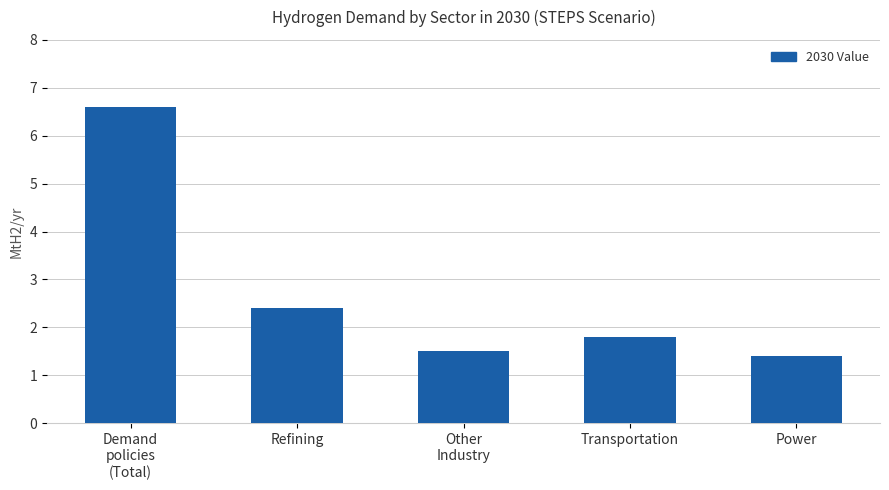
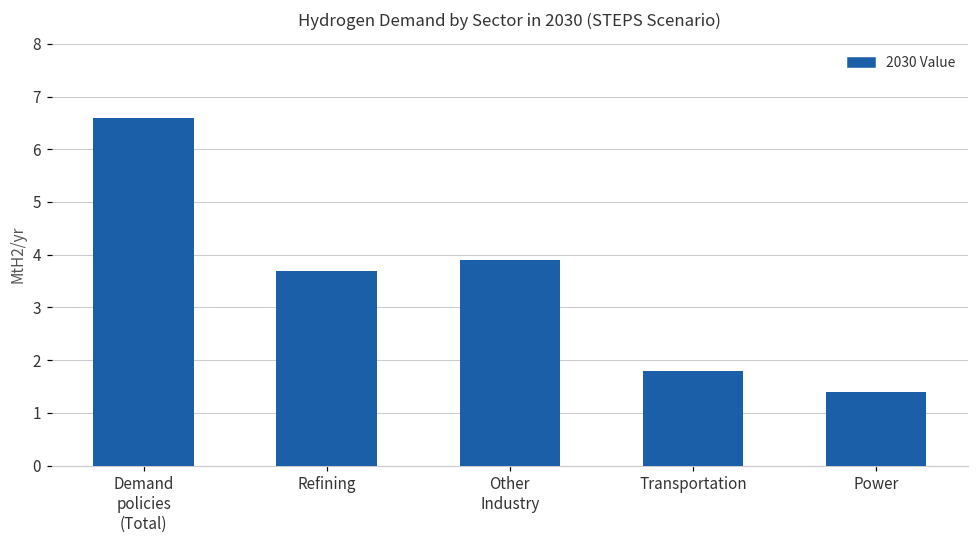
  {
    "Demand policies (Total)": 6.6,
-   "Refining": 2.4,
-   "Other Industry": 1.5,
+   "Refining": 3.7,
+   "Other Industry": 3.9,
    "Transportation": 1.8,
    "Power": 1.4
  }
